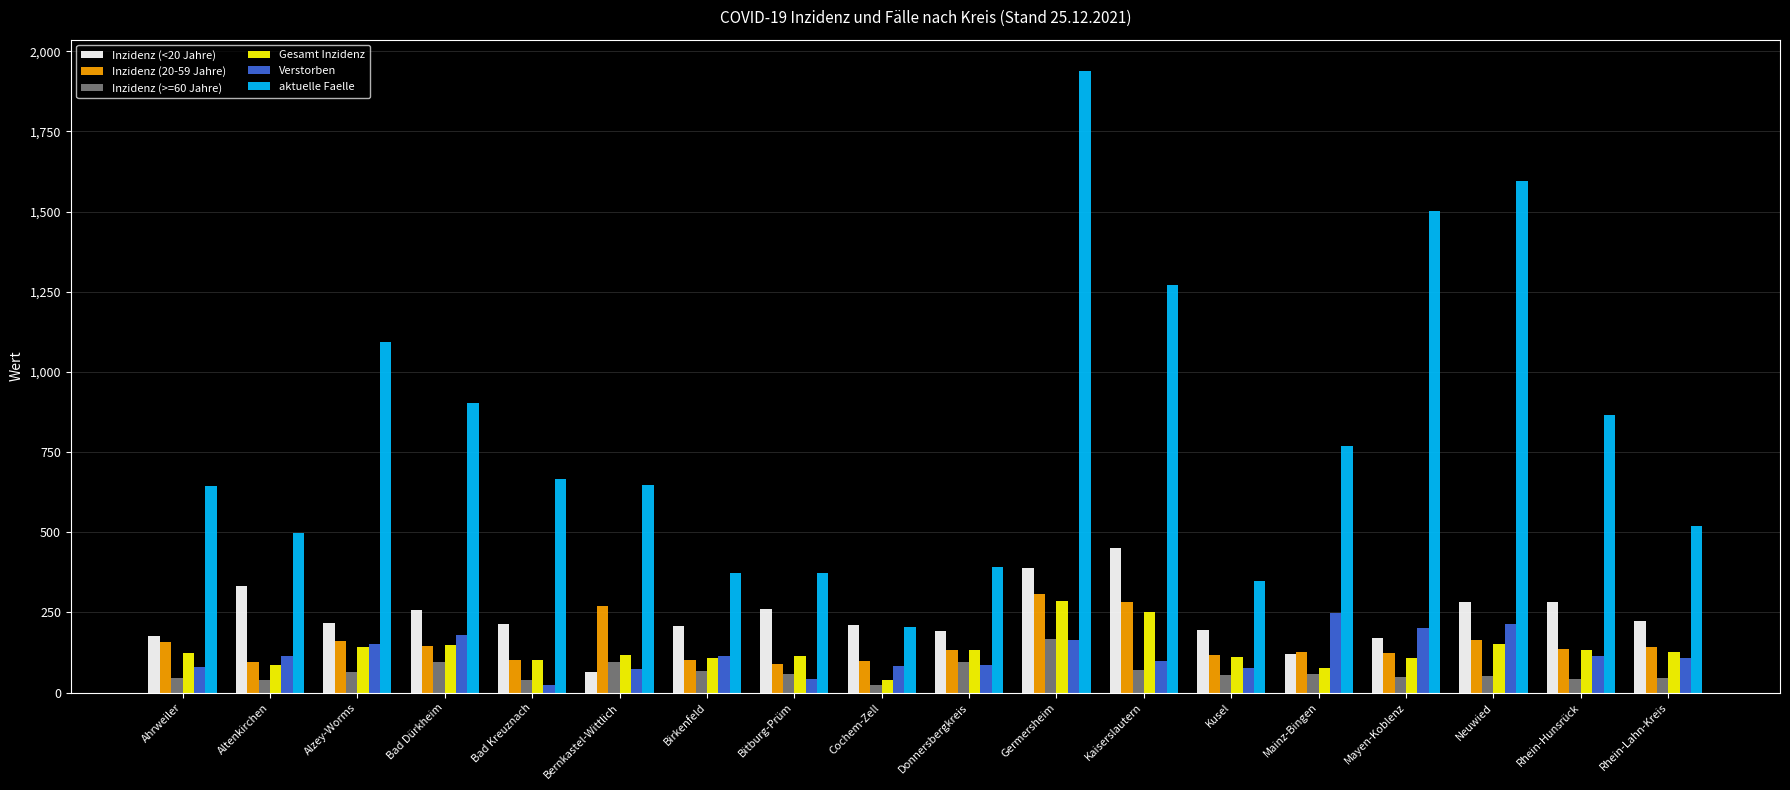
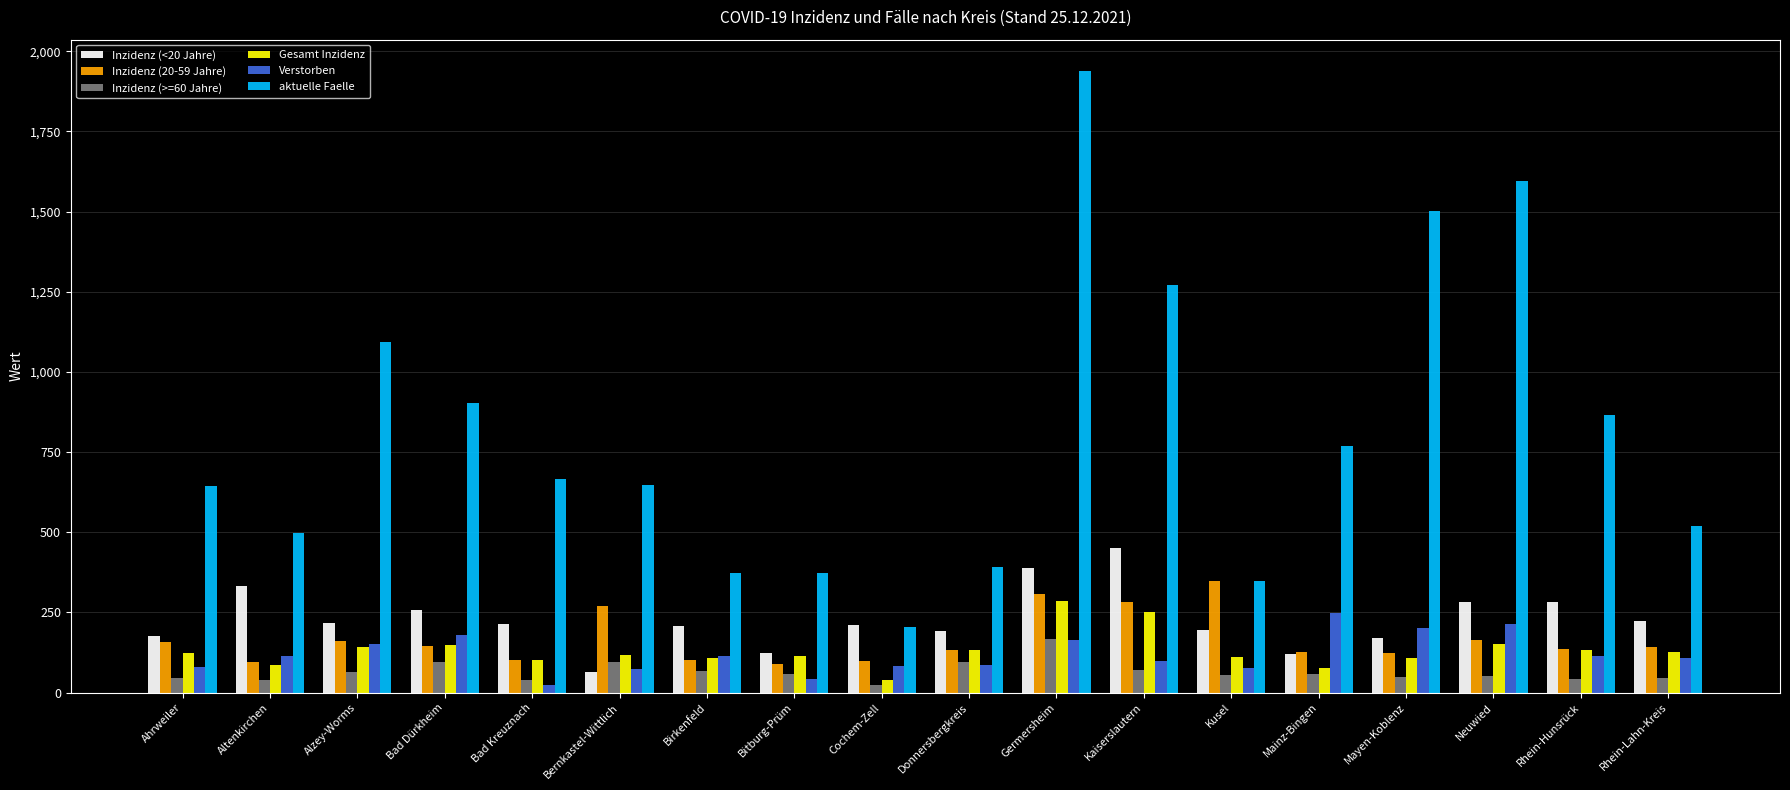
  {
    "Inzidenz (<20 Jahre)": {
      "Ahrweiler": "180",
      "Altenkirchen": "330",
      "Alzey-Worms": "220",
      "Bad Dürkheim": "260",
      "Bad Kreuznach": "210",
      "Bernkastel-Wittlich": "60",
      "Birkenfeld": "210",
-     "Bitburg-Prüm": "260",
+     "Bitburg-Prüm": "130",
      "Cochem-Zell": "210",
      "Donnersbergkreis": "190",
      "Germersheim": "390",
      "Kaiserslautern": "450",
      "Kusel": "200",
      "Mainz-Bingen": "120",
      "Mayen-Koblenz": "170",
      "Neuwied": "280",
      "Rhein-Hunsrück": "280",
      "Rhein-Lahn-Kreis": "220"
    },
    "Inzidenz (20-59 Jahre)": {
      "Ahrweiler": "160",
      "Altenkirchen": "90",
      "Alzey-Worms": "160",
      "Bad Dürkheim": "150",
      "Bad Kreuznach": "100",
      "Bernkastel-Wittlich": "270",
      "Birkenfeld": "100",
      "Bitburg-Prüm": "90",
      "Cochem-Zell": "100",
      "Donnersbergkreis": "130",
      "Germersheim": "310",
      "Kaiserslautern": "280",
-     "Kusel": "120",
+     "Kusel": "350",
      "Mainz-Bingen": "130",
      "Mayen-Koblenz": "120",
      "Neuwied": "160",
      "Rhein-Hunsrück": "140",
      "Rhein-Lahn-Kreis": "140"
    },
    "Inzidenz (>=60 Jahre)": {
      "Ahrweiler": "40",
      "Altenkirchen": "40",
      "Alzey-Worms": "60",
      "Bad Dürkheim": "100",
      "Bad Kreuznach": "40",
      "Bernkastel-Wittlich": "100",
      "Birkenfeld": "70",
      "Bitburg-Prüm": "60",
      "Cochem-Zell": "20",
      "Donnersbergkreis": "90",
      "Germersheim": "170",
      "Kaiserslautern": "70",
      "Kusel": "60",
      "Mainz-Bingen": "60",
      "Mayen-Koblenz": "50",
      "Neuwied": "50",
      "Rhein-Hunsrück": "40",
      "Rhein-Lahn-Kreis": "50"
    },
    "Gesamt Inzidenz": {
      "Ahrweiler": "120",
      "Altenkirchen": "90",
      "Alzey-Worms": "140",
      "Bad Dürkheim": "150",
      "Bad Kreuznach": "100",
      "Bernkastel-Wittlich": "120",
      "Birkenfeld": "110",
      "Bitburg-Prüm": "110",
      "Cochem-Zell": "40",
      "Donnersbergkreis": "130",
      "Germersheim": "280",
      "Kaiserslautern": "250",
      "Kusel": "110",
      "Mainz-Bingen": "80",
      "Mayen-Koblenz": "110",
      "Neuwied": "150",
      "Rhein-Hunsrück": "130",
      "Rhein-Lahn-Kreis": "130"
    },
    "Verstorben": {
      "Ahrweiler": "80",
      "Altenkirchen": "110",
      "Alzey-Worms": "150",
      "Bad Dürkheim": "180",
      "Bad Kreuznach": "20",
      "Bernkastel-Wittlich": "70",
      "Birkenfeld": "120",
      "Bitburg-Prüm": "40",
      "Cochem-Zell": "80",
      "Donnersbergkreis": "90",
      "Germersheim": "170",
      "Kaiserslautern": "100",
      "Kusel": "80",
      "Mainz-Bingen": "250",
      "Mayen-Koblenz": "200",
      "Neuwied": "210",
      "Rhein-Hunsrück": "110",
      "Rhein-Lahn-Kreis": "110"
    },
    "aktuelle Faelle": {
      "Ahrweiler": "650",
      "Altenkirchen": "500",
      "Alzey-Worms": "1,090",
      "Bad Dürkheim": "900",
      "Bad Kreuznach": "670",
      "Bernkastel-Wittlich": "650",
      "Birkenfeld": "370",
      "Bitburg-Prüm": "370",
      "Cochem-Zell": "200",
      "Donnersbergkreis": "390",
      "Germersheim": "1,940",
      "Kaiserslautern": "1,270",
      "Kusel": "350",
      "Mainz-Bingen": "770",
      "Mayen-Koblenz": "1,500",
      "Neuwied": "1,590",
      "Rhein-Hunsrück": "870",
      "Rhein-Lahn-Kreis": "520"
    }
  }
